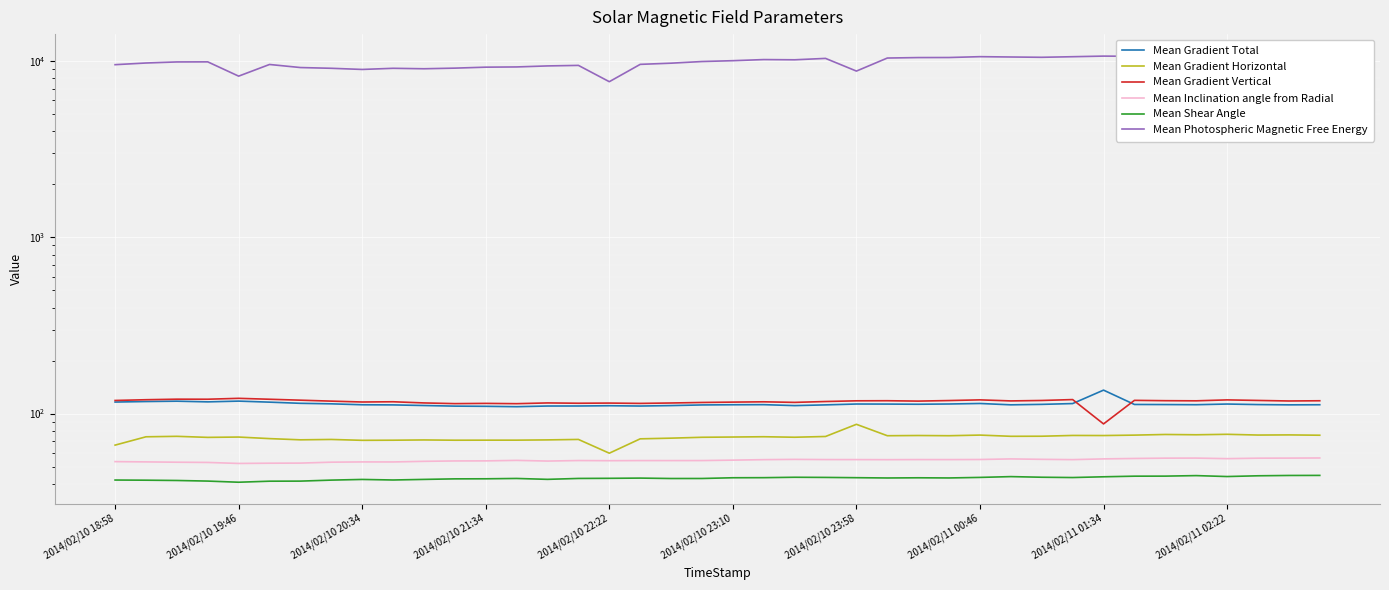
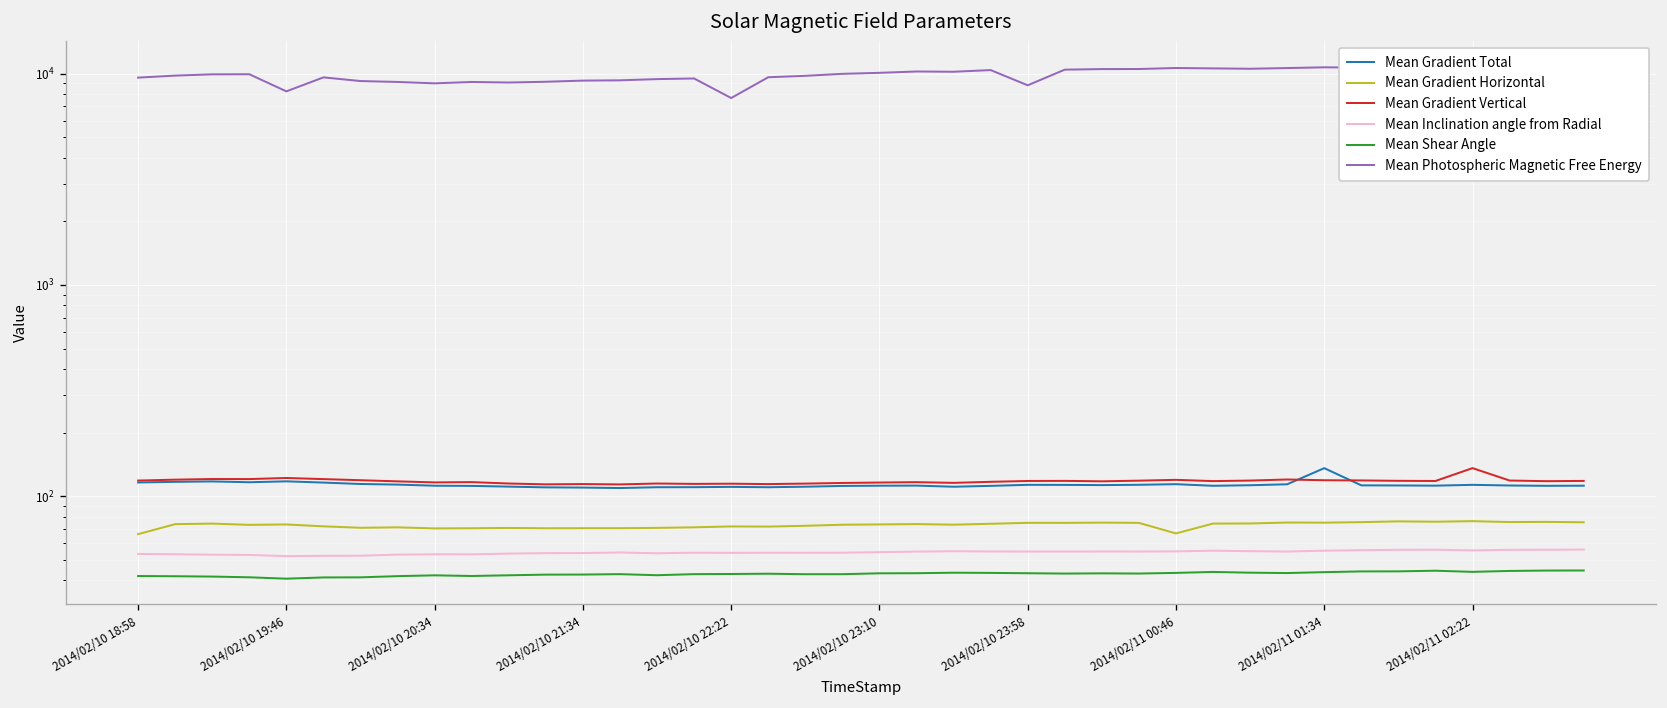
  {
    "Mean Gradient Total": {
      "2014/02/10 19:46": 120,
      "2014/02/10 20:34": 110,
      "2014/02/10 21:34": 110,
      "2014/02/10 22:22": 110,
      "2014/02/10 23:10": 110,
      "2014/02/10 23:58": 110,
      "2014/02/11 00:46": 110,
      "2014/02/11 01:34": 140,
      "2014/02/11 02:22": 110
    },
    "Mean Gradient Horizontal": {
      "2014/02/10 18:58": 66,
      "2014/02/10 19:46": 74,
      "2014/02/10 20:34": 70,
      "2014/02/10 21:34": 71,
-     "2014/02/10 22:22": 60,
+     "2014/02/10 22:22": 72,
      "2014/02/10 23:10": 74,
-     "2014/02/10 23:58": 90,
-     "2014/02/11 00:46": 75,
+     "2014/02/10 23:58": 75,
+     "2014/02/11 00:46": 67,
      "2014/02/11 01:34": 75,
      "2014/02/11 02:22": 76
    },
    "Mean Gradient Vertical": {
      "2014/02/10 19:46": 120,
      "2014/02/10 20:34": 120,
      "2014/02/10 21:34": 110,
      "2014/02/10 22:22": 110,
      "2014/02/10 23:10": 120,
      "2014/02/10 23:58": 120,
      "2014/02/11 00:46": 120,
-     "2014/02/11 01:34": 90,
-     "2014/02/11 02:22": 120
+     "2014/02/11 01:34": 120,
+     "2014/02/11 02:22": 140
    },
    "Mean Inclination angle from Radial": {
      "2014/02/10 18:58": 53,
      "2014/02/10 19:46": 52,
      "2014/02/10 20:34": 53,
      "2014/02/10 21:34": 54,
      "2014/02/10 22:22": 54,
      "2014/02/10 23:10": 54,
      "2014/02/10 23:58": 55,
      "2014/02/11 00:46": 55,
      "2014/02/11 01:34": 55,
      "2014/02/11 02:22": 55
    },
    "Mean Shear Angle": {
      "2014/02/10 18:58": 42,
      "2014/02/10 19:46": 41,
      "2014/02/10 20:34": 42,
      "2014/02/10 21:34": 43,
      "2014/02/10 22:22": 43,
      "2014/02/10 23:10": 43,
      "2014/02/10 23:58": 43,
      "2014/02/11 00:46": 43,
      "2014/02/11 01:34": 44,
      "2014/02/11 02:22": 44
    },
    "Mean Photospheric Magnetic Free Energy": {
      "2014/02/10 18:58": 10000,
      "2014/02/10 19:46": 8000,
      "2014/02/10 20:34": 9000,
      "2014/02/10 21:34": 9000,
      "2014/02/10 22:22": 8000,
      "2014/02/10 23:10": 10000,
      "2014/02/10 23:58": 9000,
      "2014/02/11 00:46": 11000,
      "2014/02/11 01:34": 11000
    }
  }
